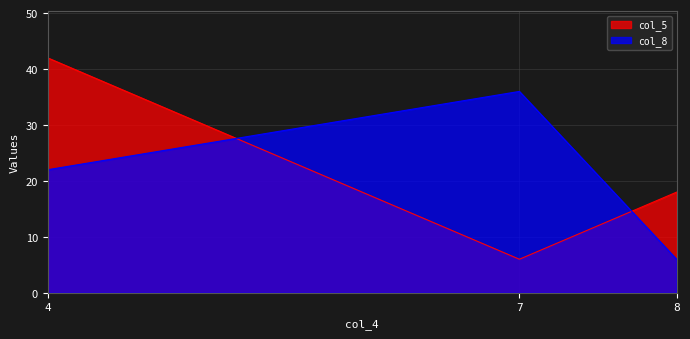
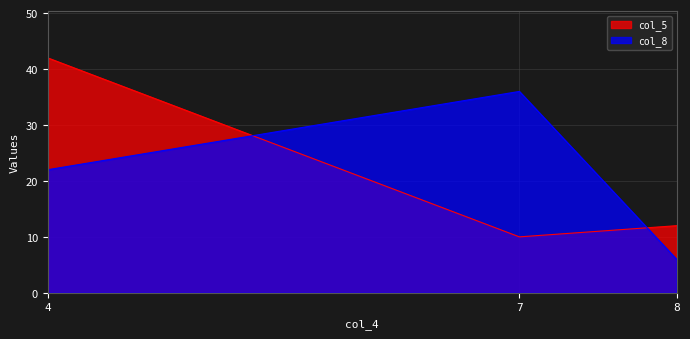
  {
    "col_5": {
      "4": 42,
-     "7": 6,
-     "8": 18
+     "7": 10,
+     "8": 12
    },
    "col_8": {
      "4": 22,
      "7": 36,
      "8": 6
    }
  }
